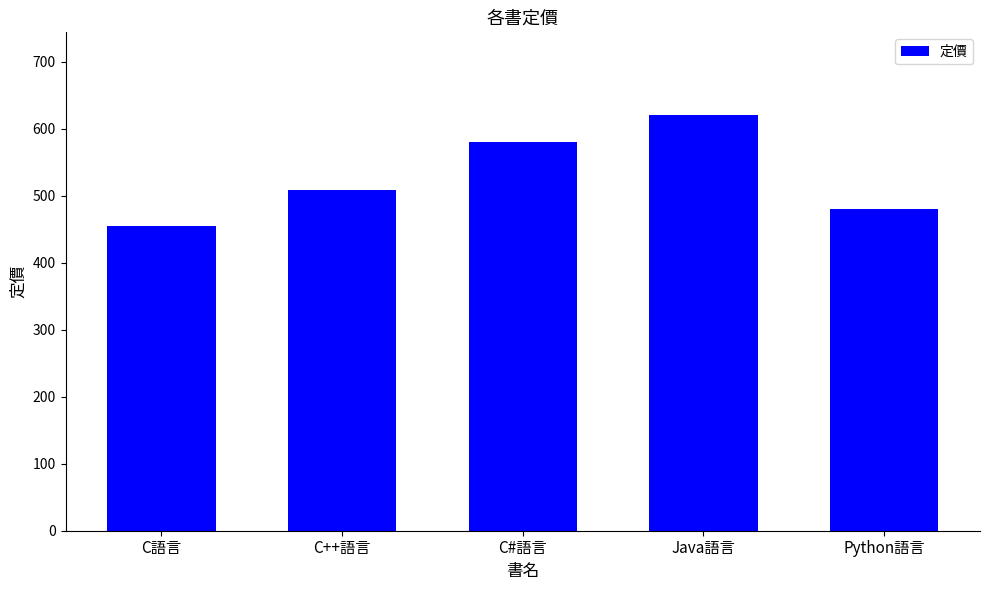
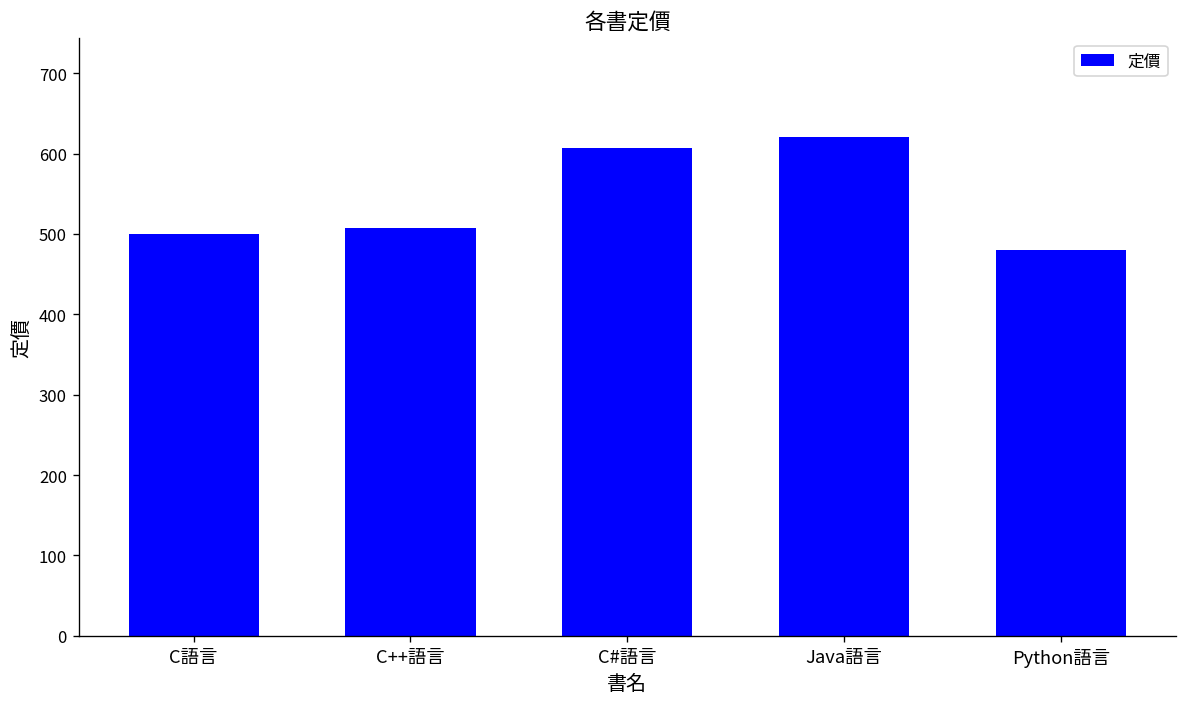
  {
-   "C語言": 460,
+   "C語言": 500,
    "C++語言": 510,
-   "C#語言": 580,
+   "C#語言": 610,
    "Java語言": 620,
    "Python語言": 480
  }
